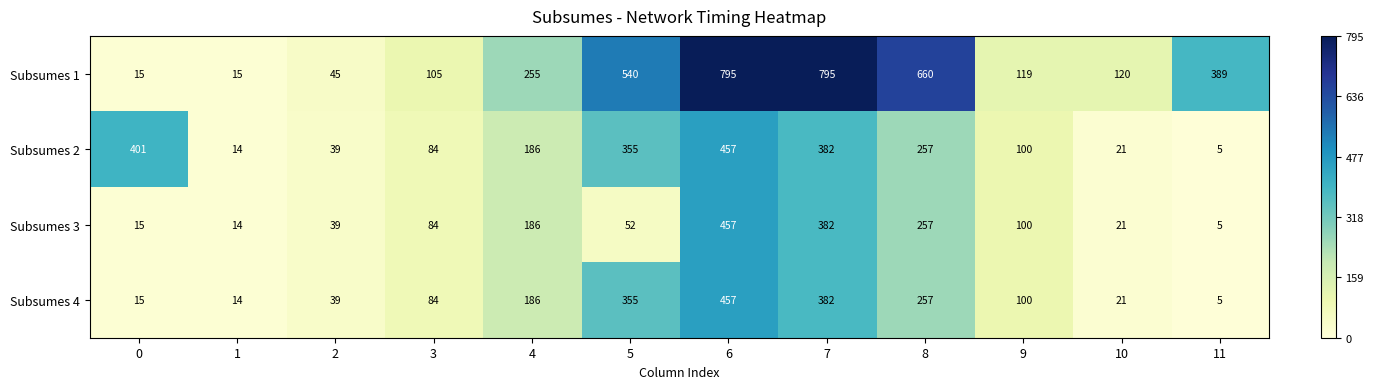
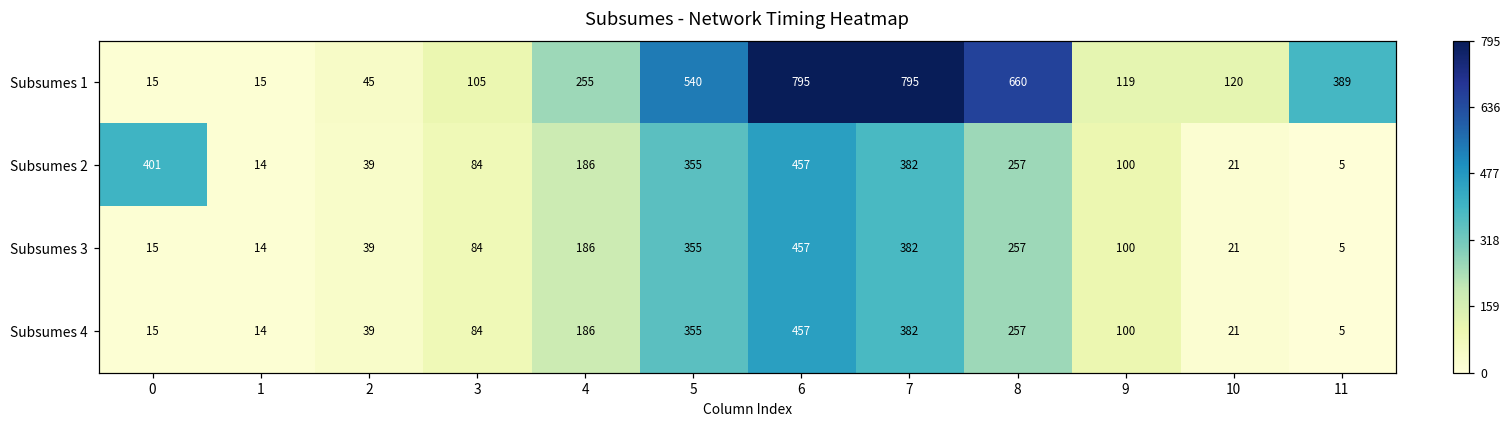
  {
    "Subsumes 1": {
      "0": 15,
      "1": 15,
      "2": 45,
      "3": 105,
      "4": 255,
      "5": 540,
      "6": 795,
      "7": 795,
      "8": 660,
      "9": 119,
      "10": 120,
      "11": 389
    },
    "Subsumes 2": {
      "0": 401,
      "1": 14,
      "2": 39,
      "3": 84,
      "4": 186,
      "5": 355,
      "6": 457,
      "7": 382,
      "8": 257,
      "9": 100,
      "10": 21,
      "11": 5
    },
    "Subsumes 3": {
      "0": 15,
      "1": 14,
      "2": 39,
      "3": 84,
      "4": 186,
-     "5": 52,
+     "5": 355,
      "6": 457,
      "7": 382,
      "8": 257,
      "9": 100,
      "10": 21,
      "11": 5
    },
    "Subsumes 4": {
      "0": 15,
      "1": 14,
      "2": 39,
      "3": 84,
      "4": 186,
      "5": 355,
      "6": 457,
      "7": 382,
      "8": 257,
      "9": 100,
      "10": 21,
      "11": 5
    }
  }
